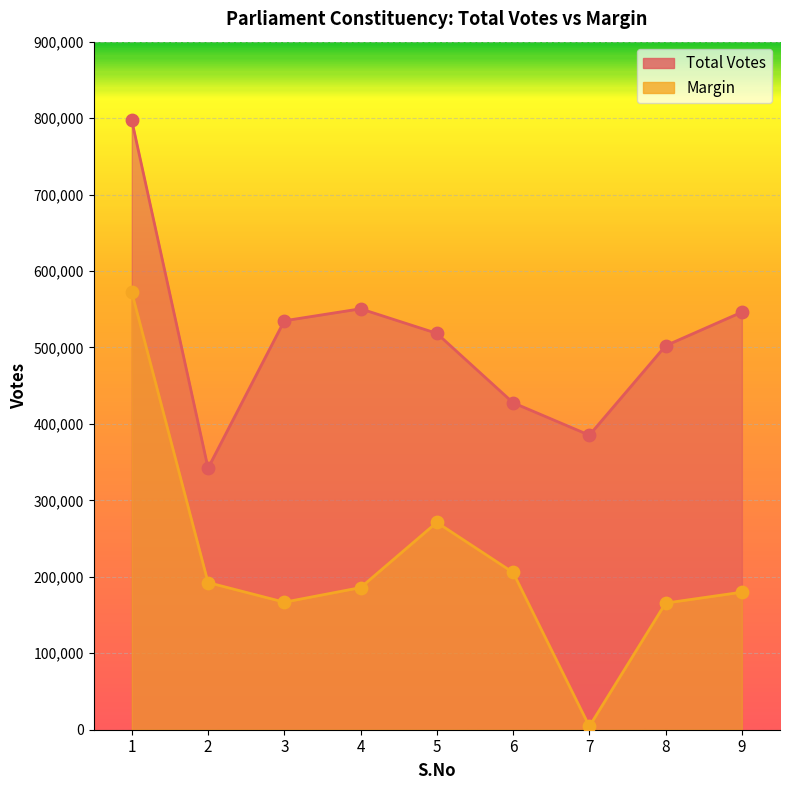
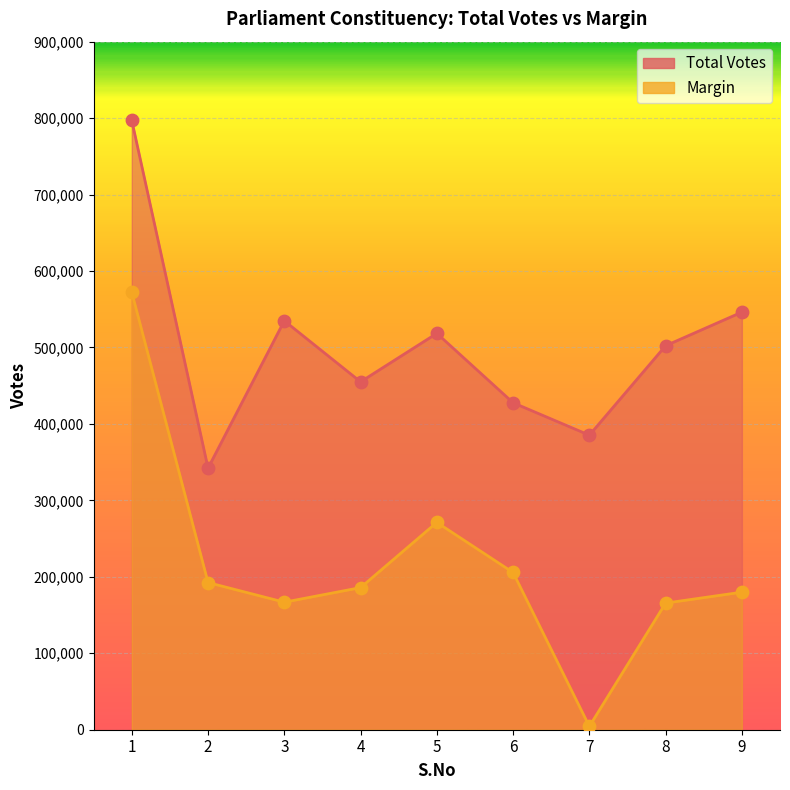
  {
    "Total Votes": {
      "1": "800,000",
      "2": "340,000",
      "3": "530,000",
-     "4": "550,000",
+     "4": "460,000",
      "5": "520,000",
      "6": "430,000",
      "7": "390,000",
      "8": "500,000",
      "9": "550,000"
    },
    "Margin": {
      "1": "570,000",
      "2": "190,000",
      "3": "170,000",
      "4": "190,000",
      "5": "270,000",
      "6": "210,000",
      "7": "0",
      "8": "170,000",
      "9": "180,000"
    }
  }
